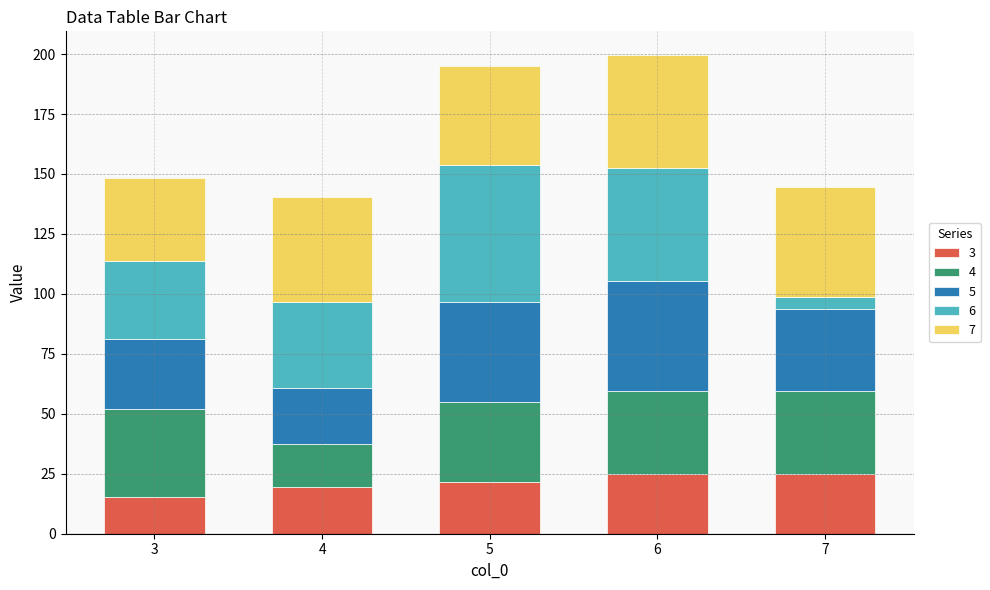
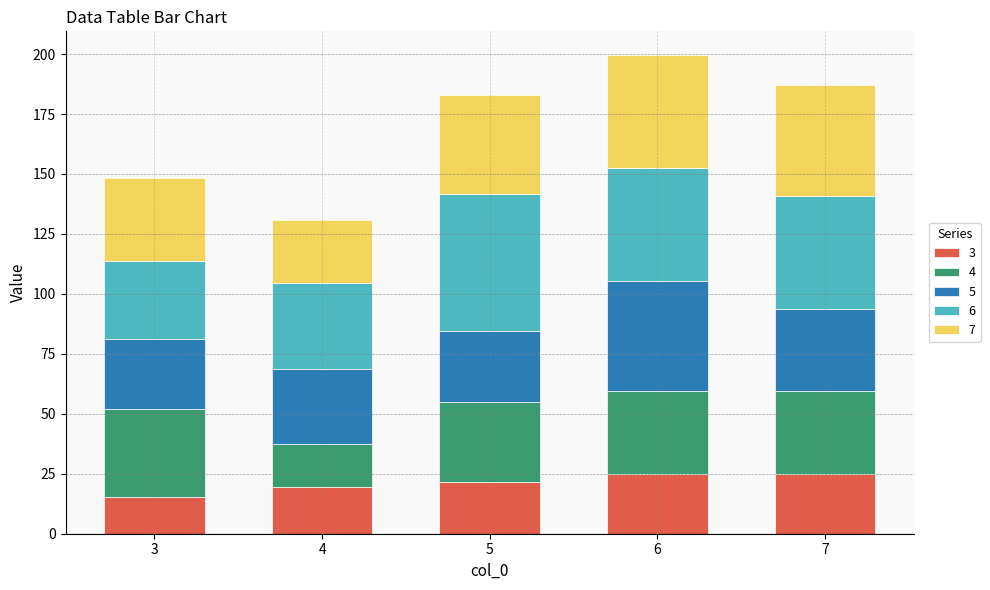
  {
    "4": {
      "3": 37,
      "4": 18,
      "5": 34,
      "6": 35,
      "7": 35
    },
    "5": {
      "3": 29,
-     "4": 23,
-     "5": 42,
+     "4": 31,
+     "5": 29,
      "6": 46,
      "7": 34
    },
    "6": {
      "3": 33,
      "4": 36,
      "5": 57,
      "6": 47,
-     "7": 5
+     "7": 47
    },
    "7": {
      "3": 34,
-     "4": 43,
+     "4": 26,
      "5": 41,
      "6": 47,
      "7": 46
    }
  }
